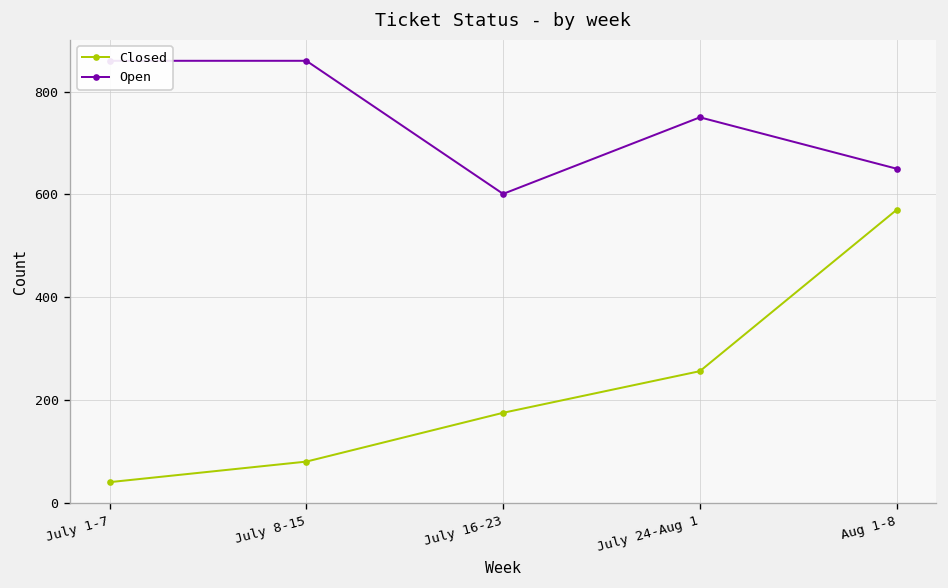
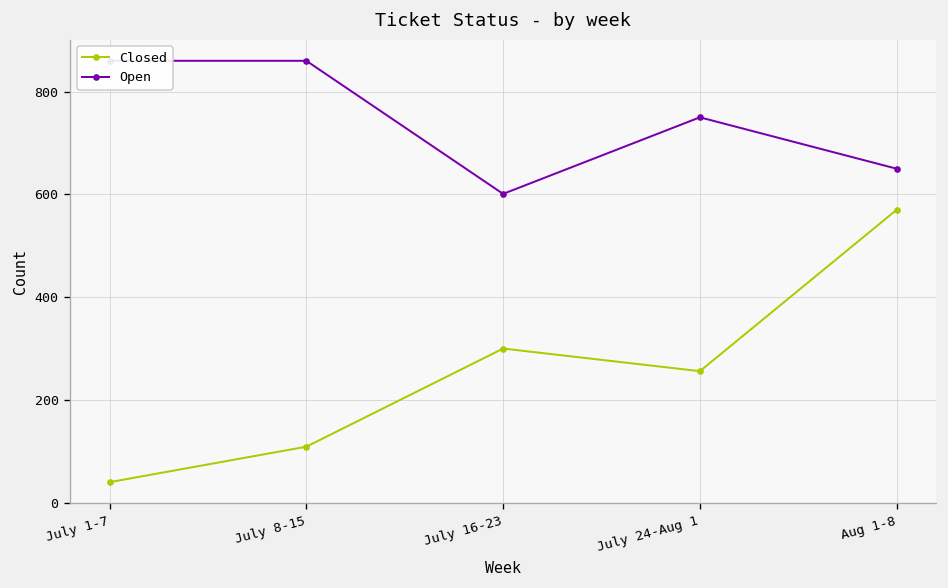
  {
    "Closed": {
      "July 1-7": 40,
-     "July 8-15": 80,
-     "July 16-23": 180,
+     "July 8-15": 110,
+     "July 16-23": 300,
      "July 24-Aug 1": 260,
      "Aug 1-8": 570
    },
    "Open": {
      "July 8-15": 860,
      "July 16-23": 600,
      "July 24-Aug 1": 750,
      "Aug 1-8": 650
    }
  }
